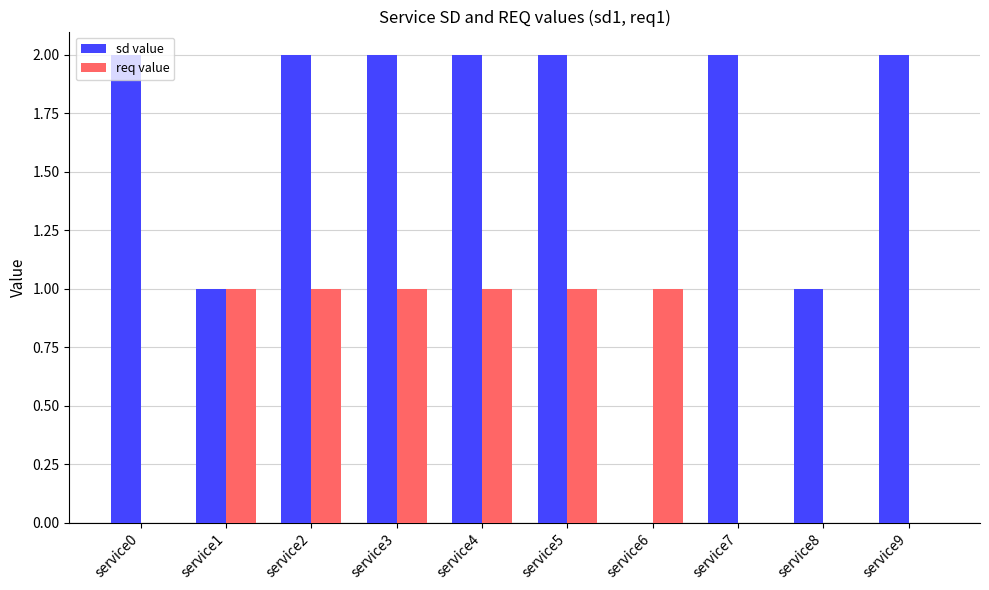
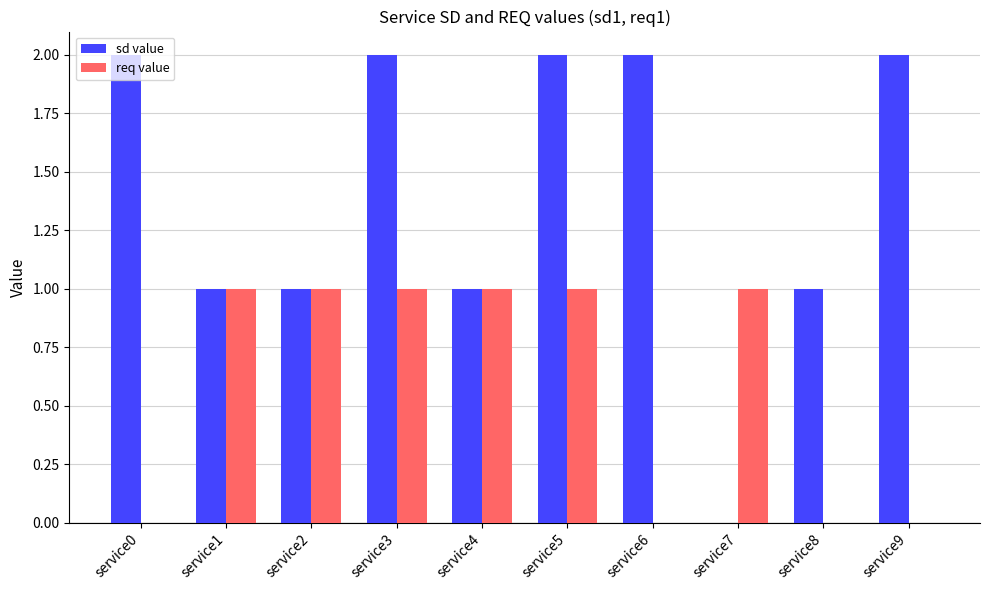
  {
    "sd value": {
      "service1": 1,
-     "service2": 2,
+     "service2": 1,
      "service3": 2,
-     "service4": 2,
+     "service4": 1,
      "service5": 2,
-     "service6": 0,
-     "service7": 2,
+     "service6": 2,
+     "service7": 0,
      "service8": 1,
      "service9": 2
    },
    "req value": {
      "service0": 0,
      "service1": 1,
      "service2": 1,
      "service3": 1,
      "service4": 1,
      "service5": 1,
-     "service6": 1,
-     "service7": 0,
+     "service6": 0,
+     "service7": 1,
      "service8": 0,
      "service9": 0
    }
  }
